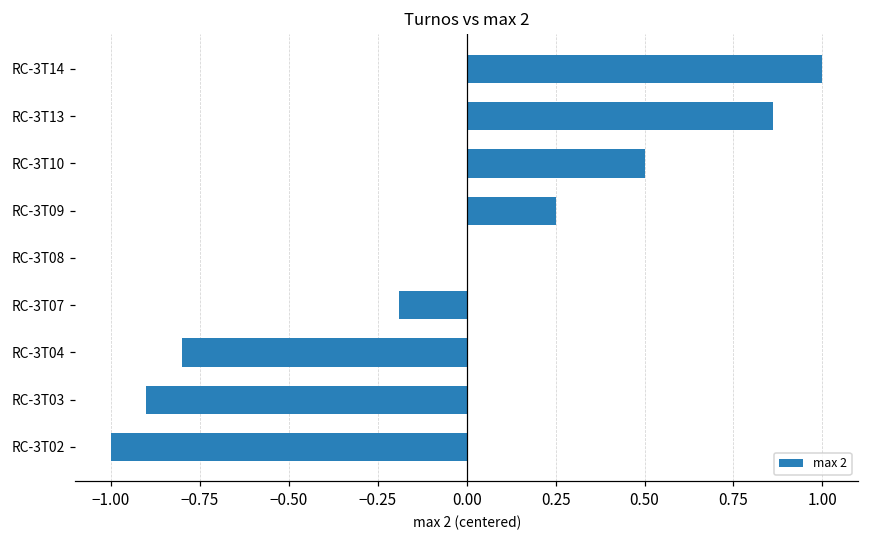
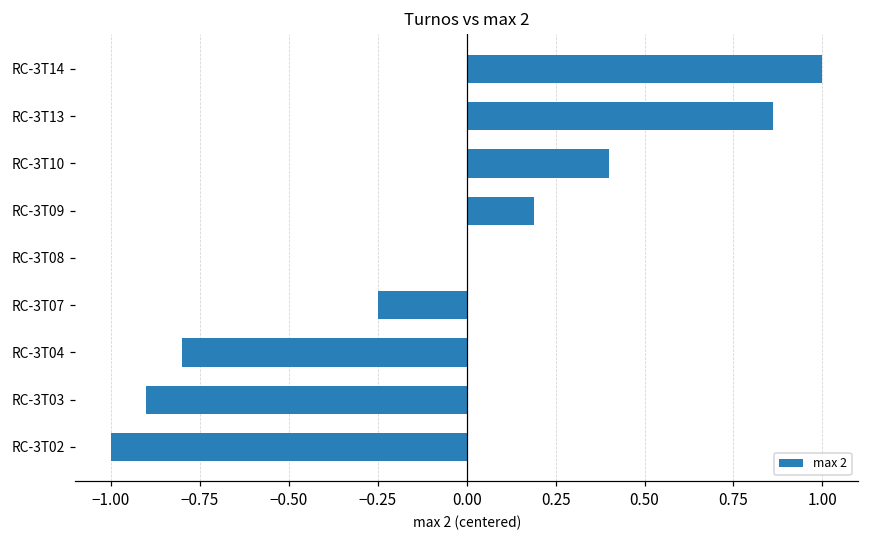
  {
    "RC-3T14": 1.00,
    "RC-3T13": 0.86,
-   "RC-3T10": 0.50,
-   "RC-3T09": 0.25,
+   "RC-3T10": 0.40,
+   "RC-3T09": 0.19,
    "RC-3T08": 0.00,
-   "RC-3T07": -0.19,
+   "RC-3T07": -0.25,
    "RC-3T04": -0.80,
    "RC-3T03": -0.90,
    "RC-3T02": -1.00
  }
